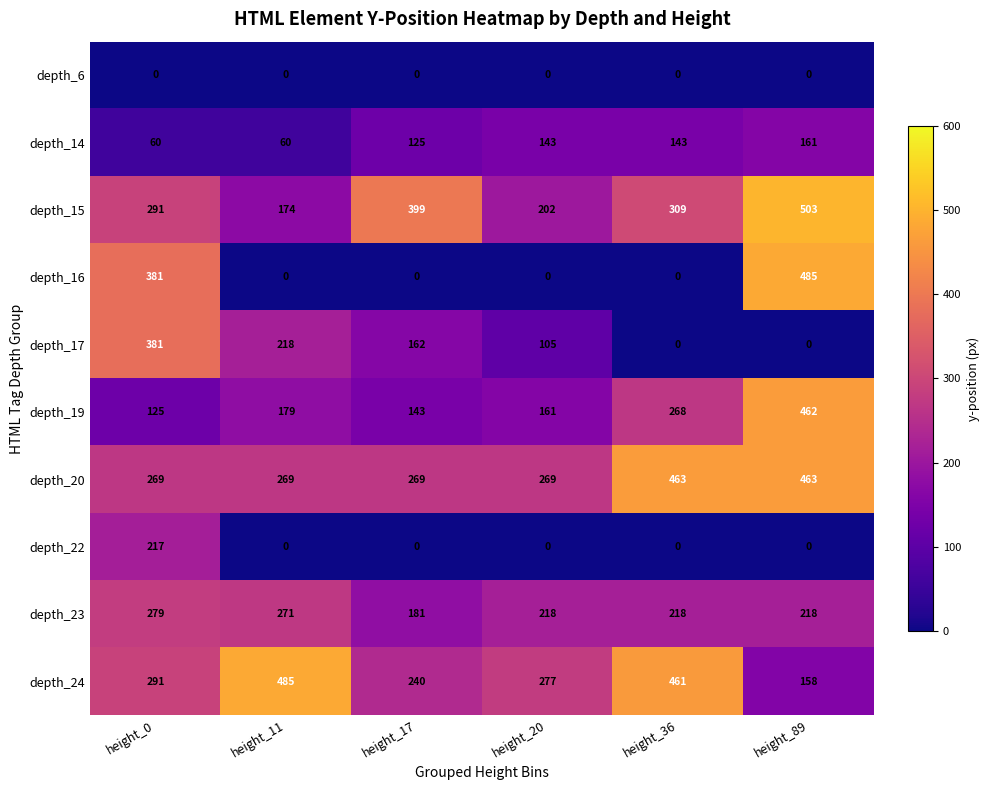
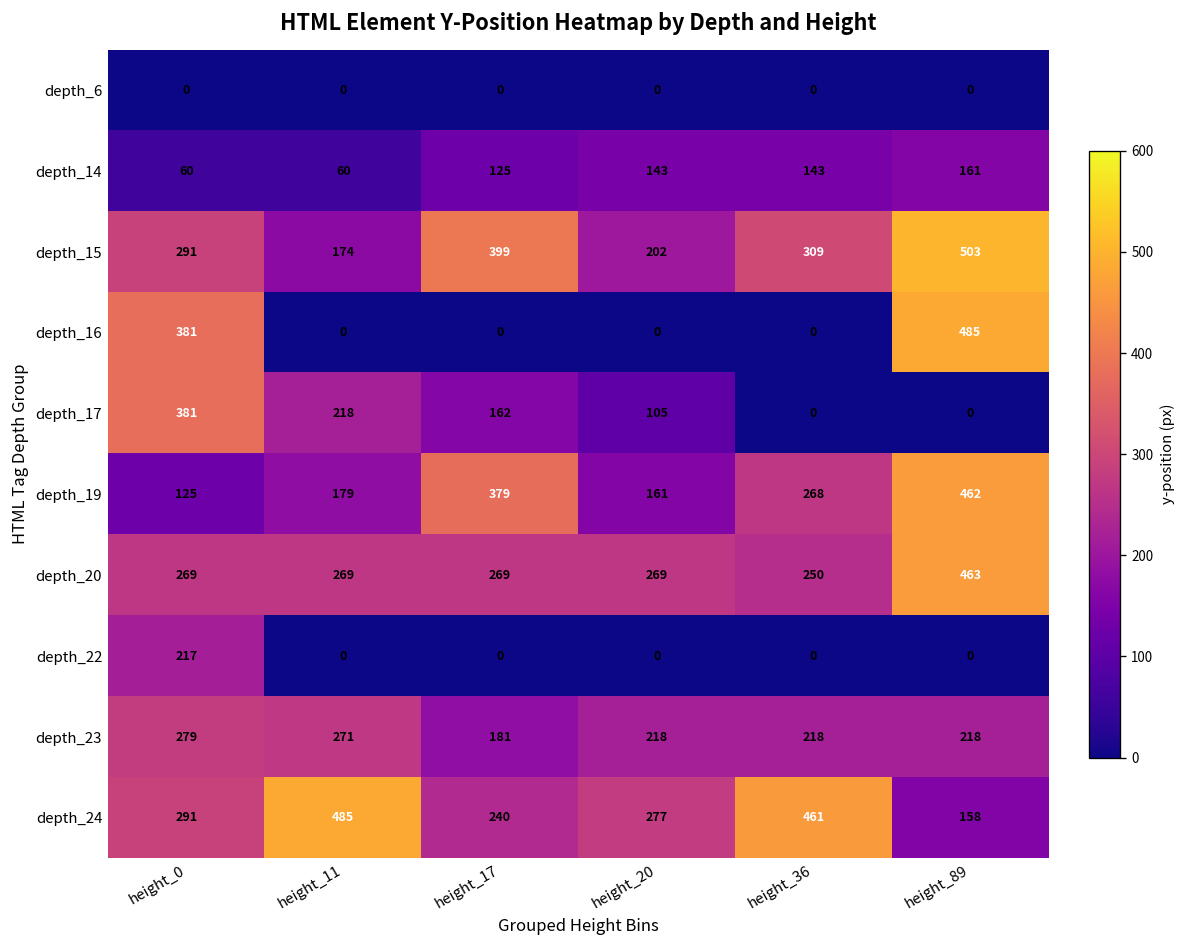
  {
    "depth_6": {
      "height_0": 0,
      "height_11": 0,
      "height_17": 0,
      "height_20": 0,
      "height_36": 0,
      "height_89": 0
    },
    "depth_14": {
      "height_0": 60,
      "height_11": 60,
      "height_17": 125,
      "height_20": 143,
      "height_36": 143,
      "height_89": 161
    },
    "depth_15": {
      "height_0": 291,
      "height_11": 174,
      "height_17": 399,
      "height_20": 202,
      "height_36": 309,
      "height_89": 503
    },
    "depth_16": {
      "height_0": 381,
      "height_11": 0,
      "height_17": 0,
      "height_20": 0,
      "height_36": 0,
      "height_89": 485
    },
    "depth_17": {
      "height_0": 381,
      "height_11": 218,
      "height_17": 162,
      "height_20": 105,
      "height_36": 0,
      "height_89": 0
    },
    "depth_19": {
      "height_0": 125,
      "height_11": 179,
-     "height_17": 143,
+     "height_17": 379,
      "height_20": 161,
      "height_36": 268,
      "height_89": 462
    },
    "depth_20": {
      "height_0": 269,
      "height_11": 269,
      "height_17": 269,
      "height_20": 269,
-     "height_36": 463,
+     "height_36": 250,
      "height_89": 463
    },
    "depth_22": {
      "height_0": 217,
      "height_11": 0,
      "height_17": 0,
      "height_20": 0,
      "height_36": 0,
      "height_89": 0
    },
    "depth_23": {
      "height_0": 279,
      "height_11": 271,
      "height_17": 181,
      "height_20": 218,
      "height_36": 218,
      "height_89": 218
    },
    "depth_24": {
      "height_0": 291,
      "height_11": 485,
      "height_17": 240,
      "height_20": 277,
      "height_36": 461,
      "height_89": 158
    }
  }
